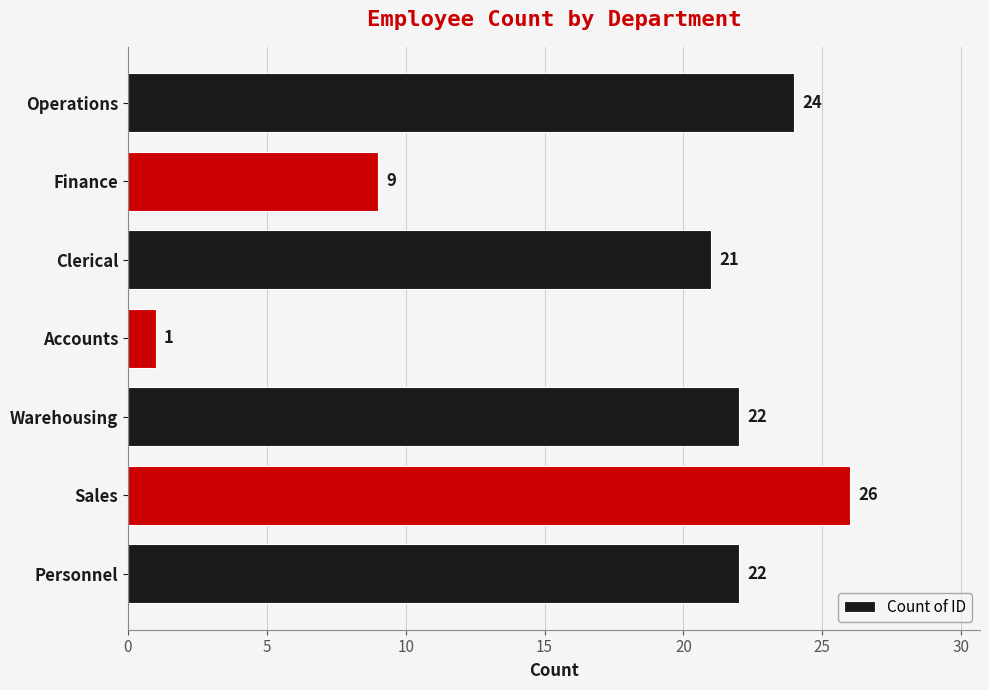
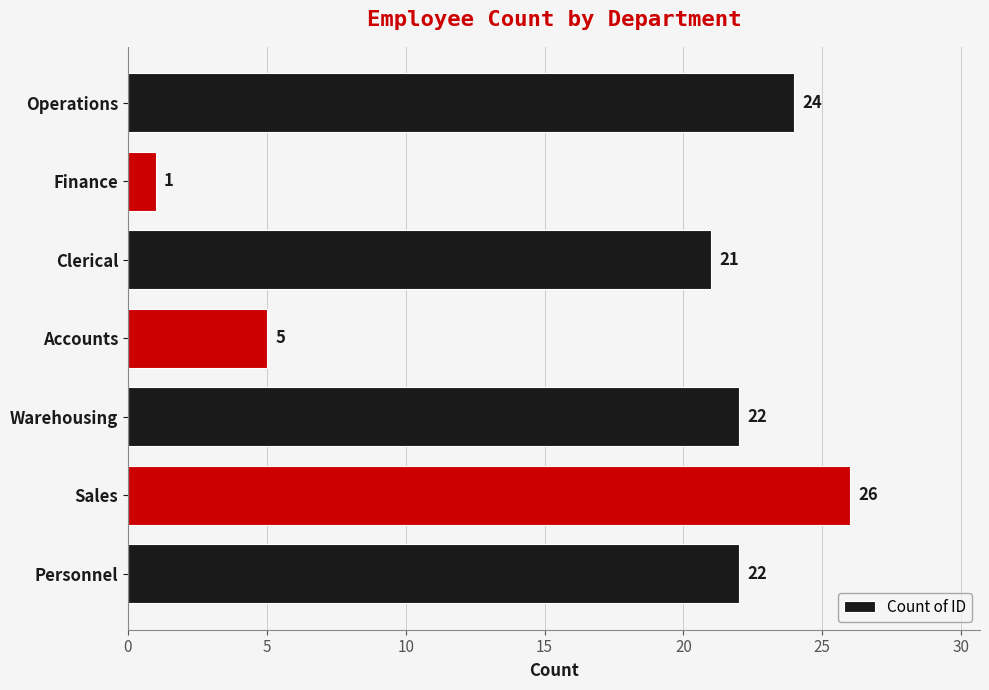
  {
    "Operations": 24,
-   "Finance": 9,
+   "Finance": 1,
    "Clerical": 21,
-   "Accounts": 1,
+   "Accounts": 5,
    "Warehousing": 22,
    "Sales": 26,
    "Personnel": 22
  }
